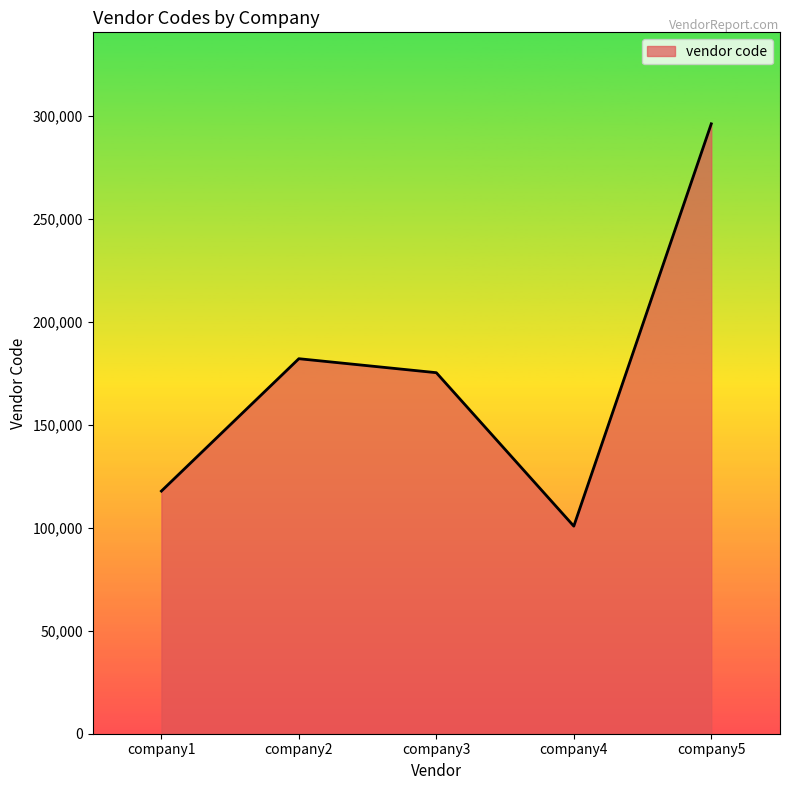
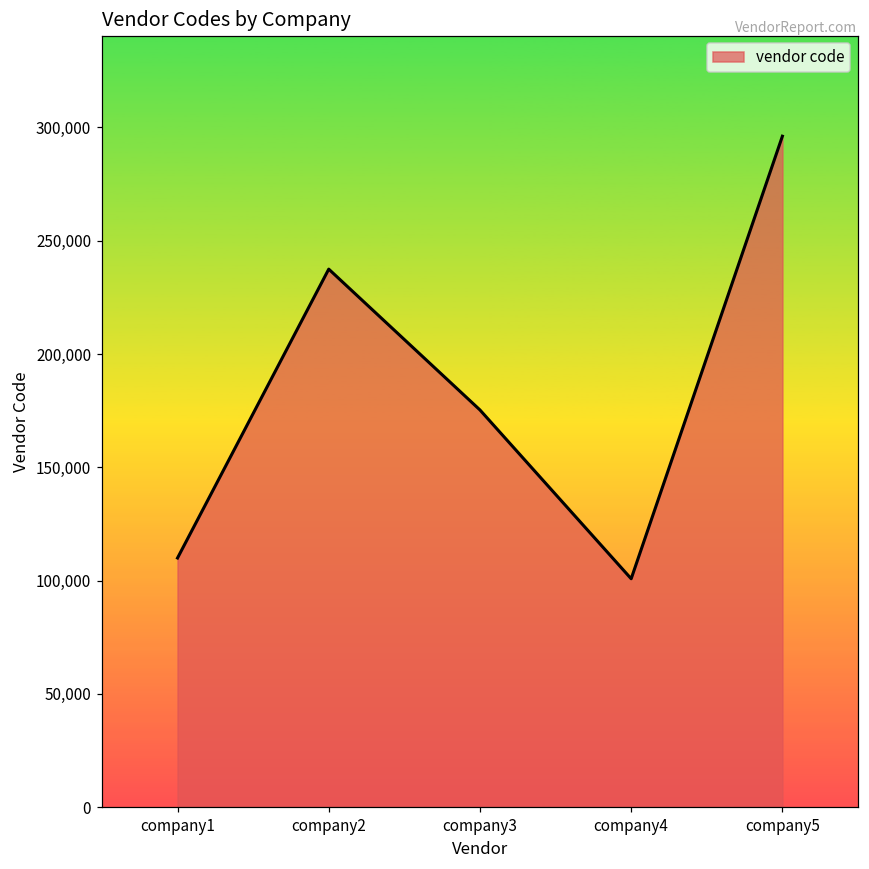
  {
-   "company1": "118,000",
-   "company2": "182,000",
+   "company1": "110,000",
+   "company2": "237,000",
    "company3": "175,000",
    "company4": "101,000",
    "company5": "296,000"
  }
